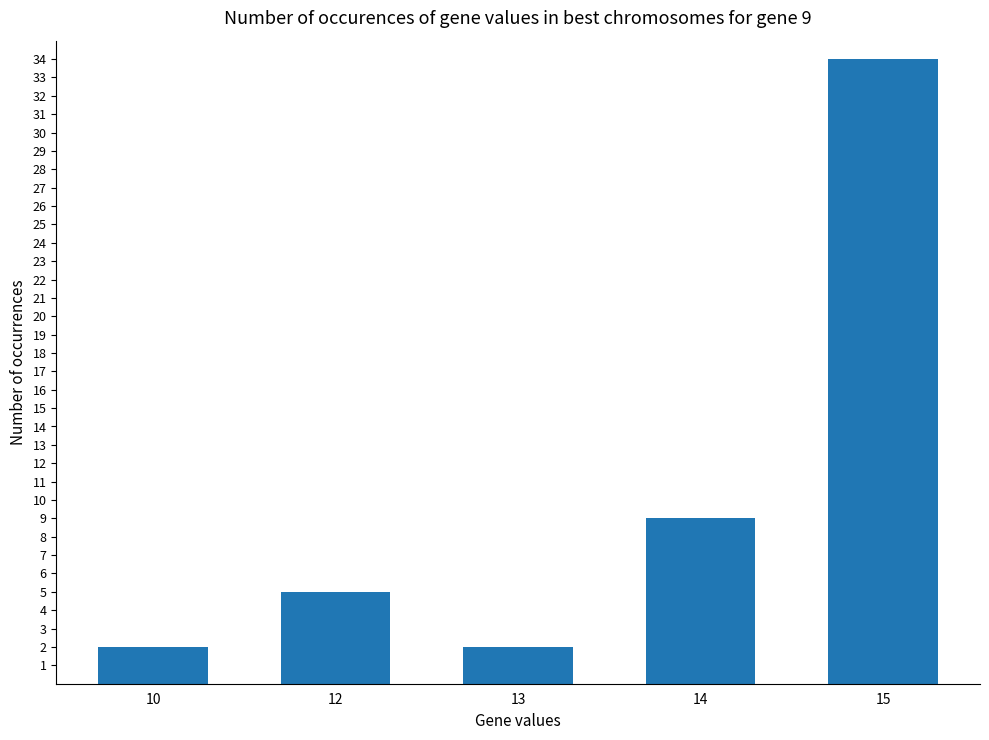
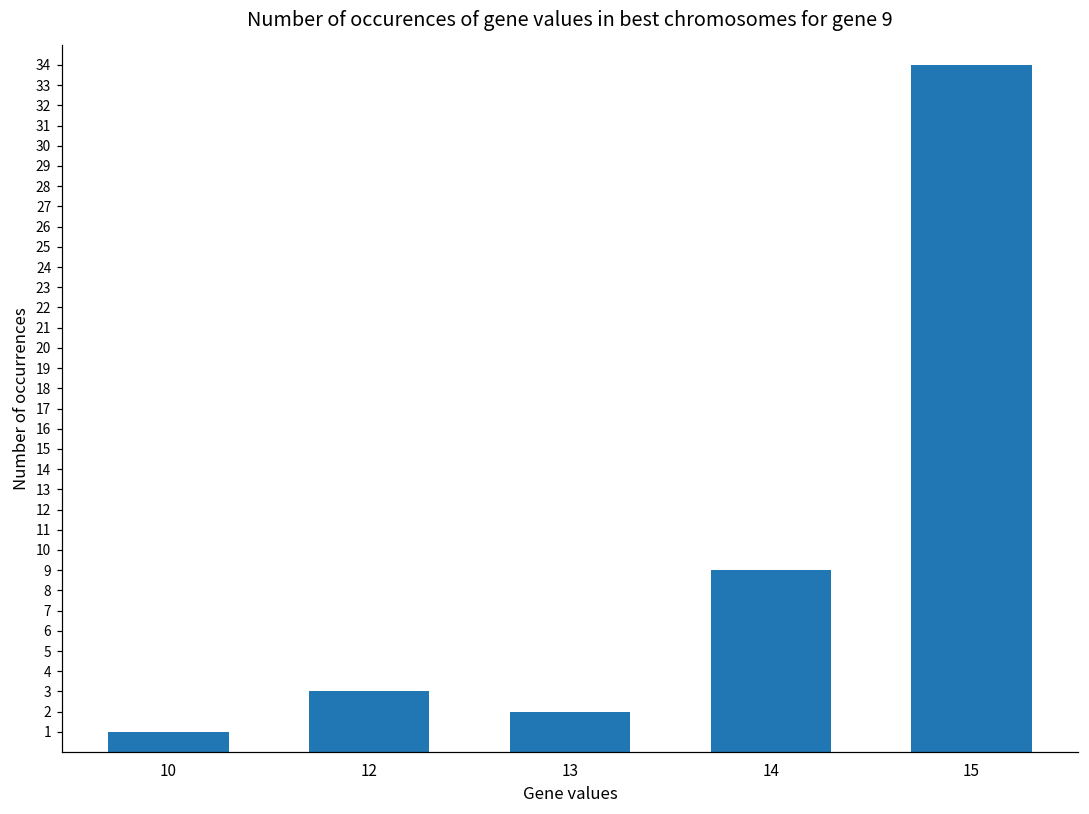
  {
-   "10": 2,
-   "12": 5,
+   "10": 1,
+   "12": 3,
    "13": 2,
    "14": 9,
    "15": 34
  }
